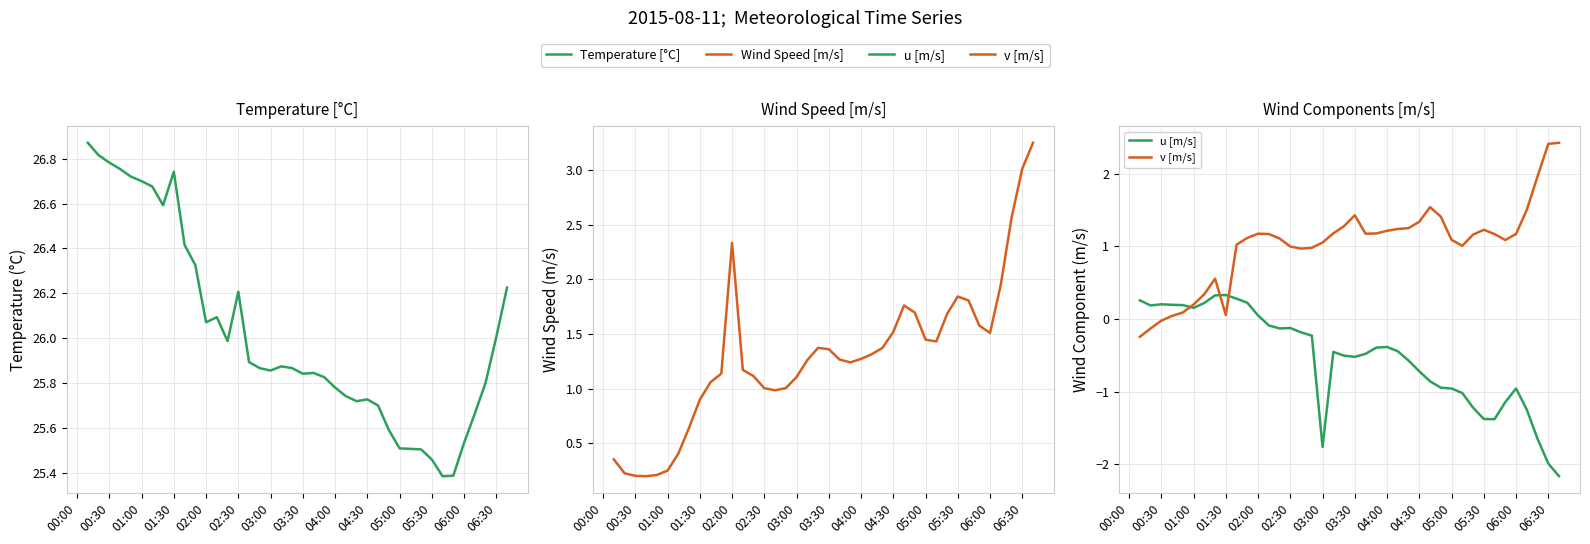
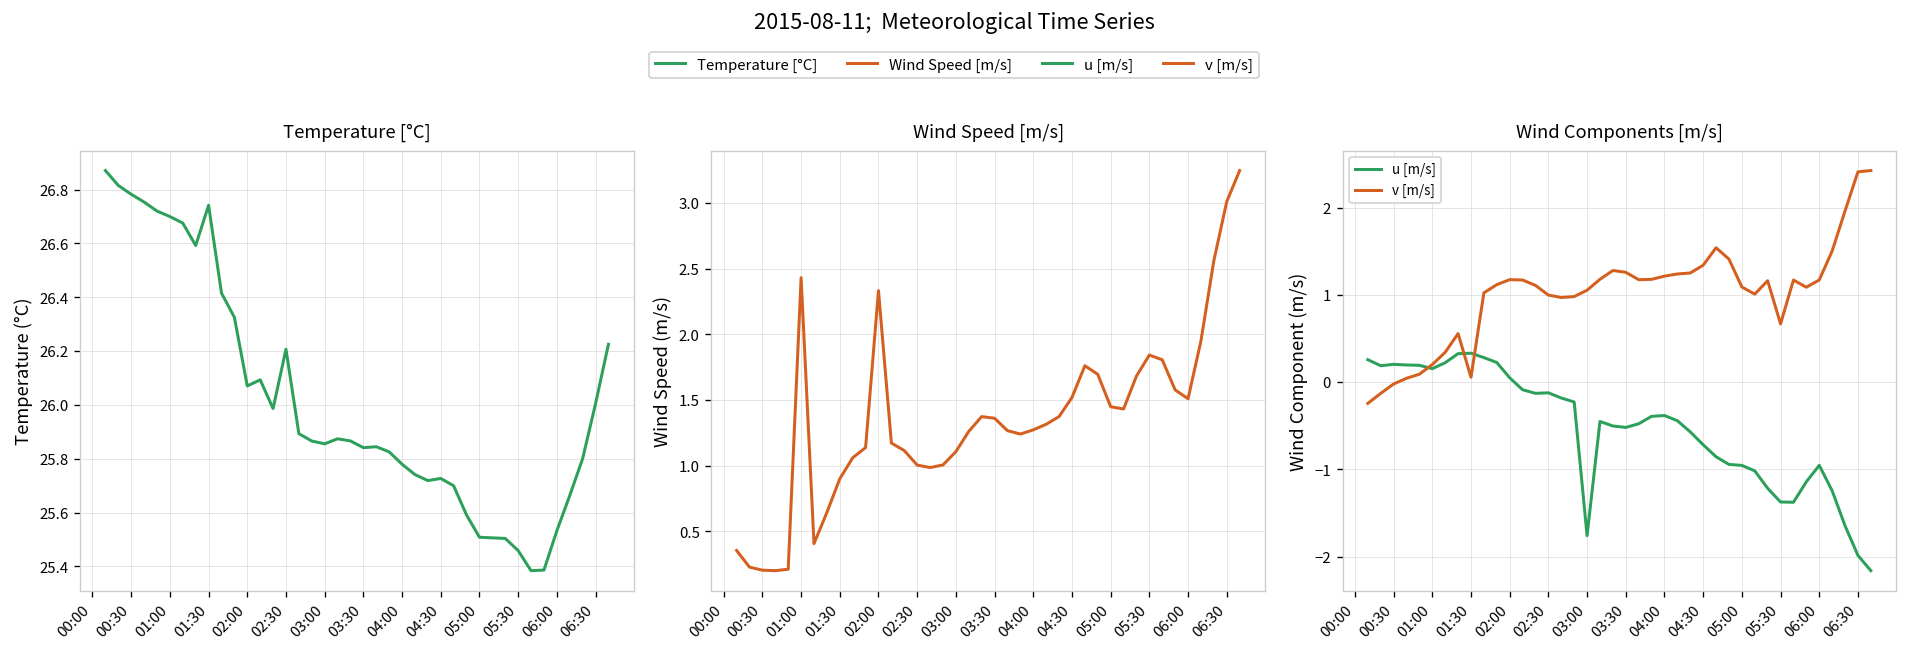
  {
    "Temperature [°C]": {
      "00:30": 26.78,
      "01:00": 26.70,
      "01:30": 26.74,
      "02:00": 26.07,
      "02:30": 26.21,
      "03:00": 25.86,
      "03:30": 25.84,
      "04:00": 25.78,
      "04:30": 25.73,
      "05:00": 25.51,
      "05:30": 25.46,
      "06:00": 25.53,
      "06:30": 26.00
    },
    "Wind Speed [m/s]": {
      "00:30": 0.20,
-     "01:00": 0.25,
+     "01:00": 2.43,
      "01:30": 0.90,
      "02:00": 2.33,
      "02:30": 1.00,
      "03:00": 1.11,
      "03:30": 1.36,
      "04:00": 1.27,
      "04:30": 1.52,
      "05:00": 1.45,
      "05:30": 1.84,
      "06:00": 1.51,
      "06:30": 3.01
    },
    "Wind Components [m/s]": {
      "u [m/s]": {
        "00:30": 0.2,
        "01:00": 0.2,
        "01:30": 0.3,
        "02:00": 0.0,
        "02:30": -0.1,
        "03:00": -1.8,
        "03:30": -0.5,
        "04:00": -0.4,
        "04:30": -0.7,
        "05:00": -1.0,
        "05:30": -1.4,
        "06:00": -1.0,
        "06:30": -2.0
      },
      "v [m/s]": {
        "00:30": 0.0,
        "01:00": 0.2,
        "01:30": 0.1,
        "02:00": 1.2,
        "02:30": 1.0,
        "03:00": 1.1,
-       "03:30": 1.4,
+       "03:30": 1.3,
        "04:00": 1.2,
        "04:30": 1.3,
        "05:00": 1.1,
-       "05:30": 1.2,
+       "05:30": 0.7,
        "06:00": 1.2,
        "06:30": 2.4
      }
    }
  }
